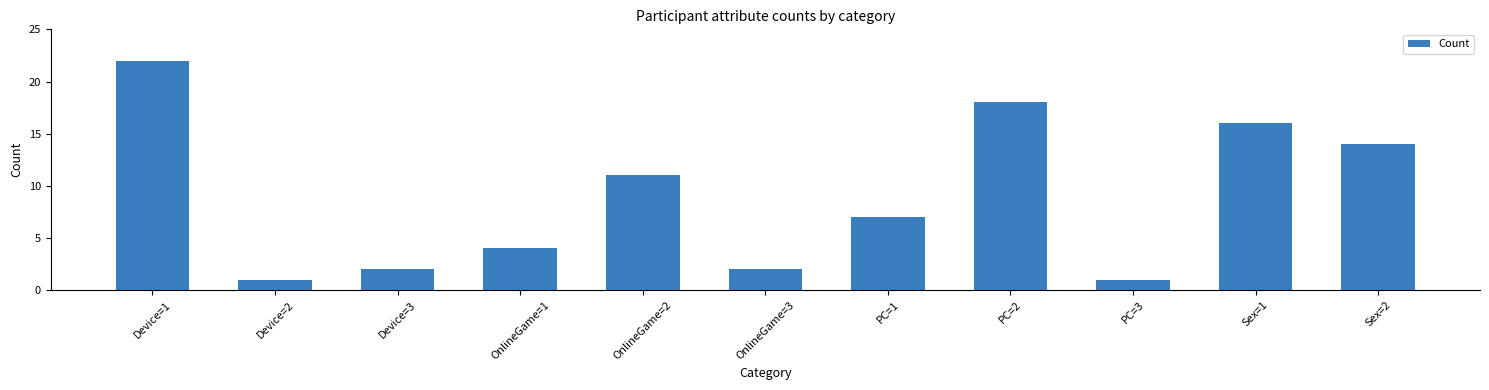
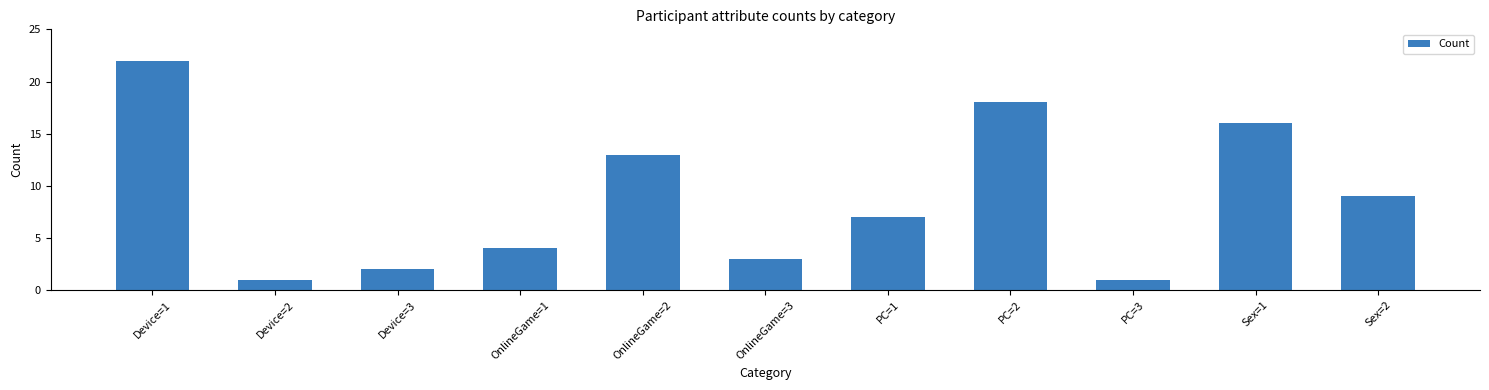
  {
    "Device=1": 22,
    "Device=2": 1,
    "Device=3": 2,
    "OnlineGame=1": 4,
-   "OnlineGame=2": 11,
-   "OnlineGame=3": 2,
+   "OnlineGame=2": 13,
+   "OnlineGame=3": 3,
    "PC=1": 7,
    "PC=2": 18,
    "PC=3": 1,
    "Sex=1": 16,
-   "Sex=2": 14
+   "Sex=2": 9
  }
